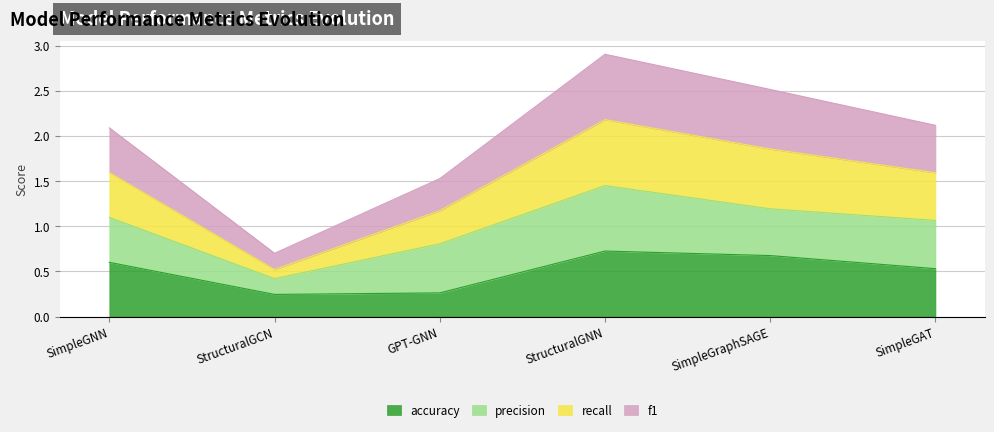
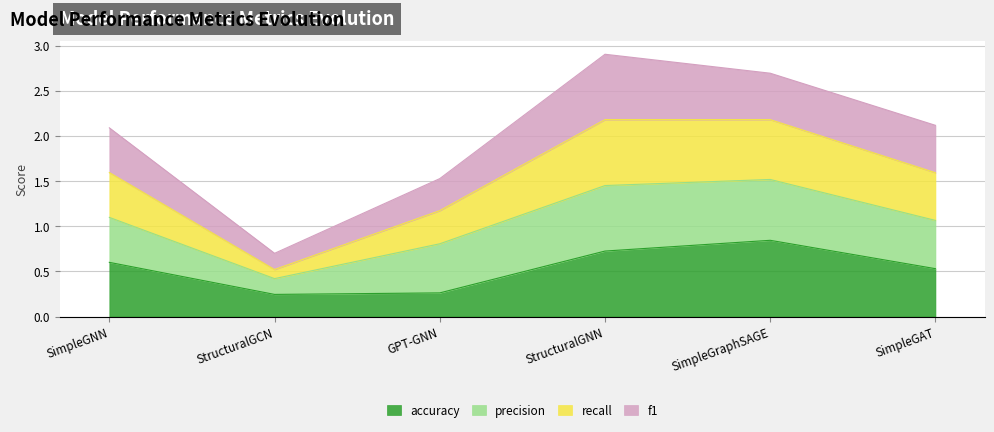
  {
    "accuracy": {
      "SimpleGNN": 0.6,
      "StructuralGCN": 0.2,
      "GPT-GNN": 0.3,
      "StructuralGNN": 0.7,
-     "SimpleGraphSAGE": 0.7,
+     "SimpleGraphSAGE": 0.8,
      "SimpleGAT": 0.5
    },
    "precision": {
      "SimpleGNN": 0.5,
      "StructuralGCN": 0.2,
      "GPT-GNN": 0.5,
      "StructuralGNN": 0.7,
-     "SimpleGraphSAGE": 0.5,
+     "SimpleGraphSAGE": 0.7,
      "SimpleGAT": 0.5
    },
    "recall": {
      "SimpleGNN": 0.5,
      "StructuralGCN": 0.1,
      "GPT-GNN": 0.4,
      "StructuralGNN": 0.7,
      "SimpleGraphSAGE": 0.7,
      "SimpleGAT": 0.5
    },
    "f1": {
      "SimpleGNN": 0.5,
      "StructuralGCN": 0.2,
      "GPT-GNN": 0.4,
      "StructuralGNN": 0.7,
-     "SimpleGraphSAGE": 0.7,
+     "SimpleGraphSAGE": 0.5,
      "SimpleGAT": 0.5
    }
  }
